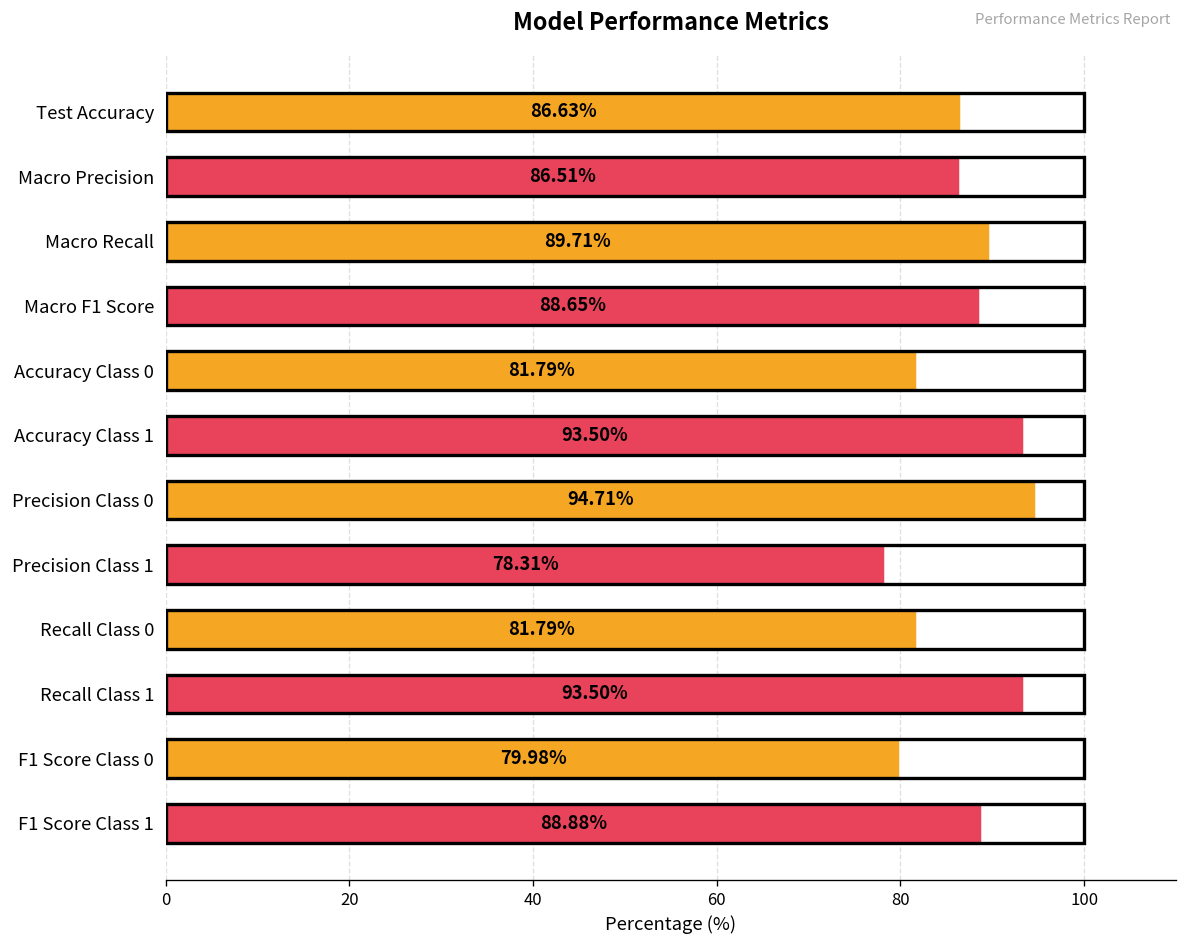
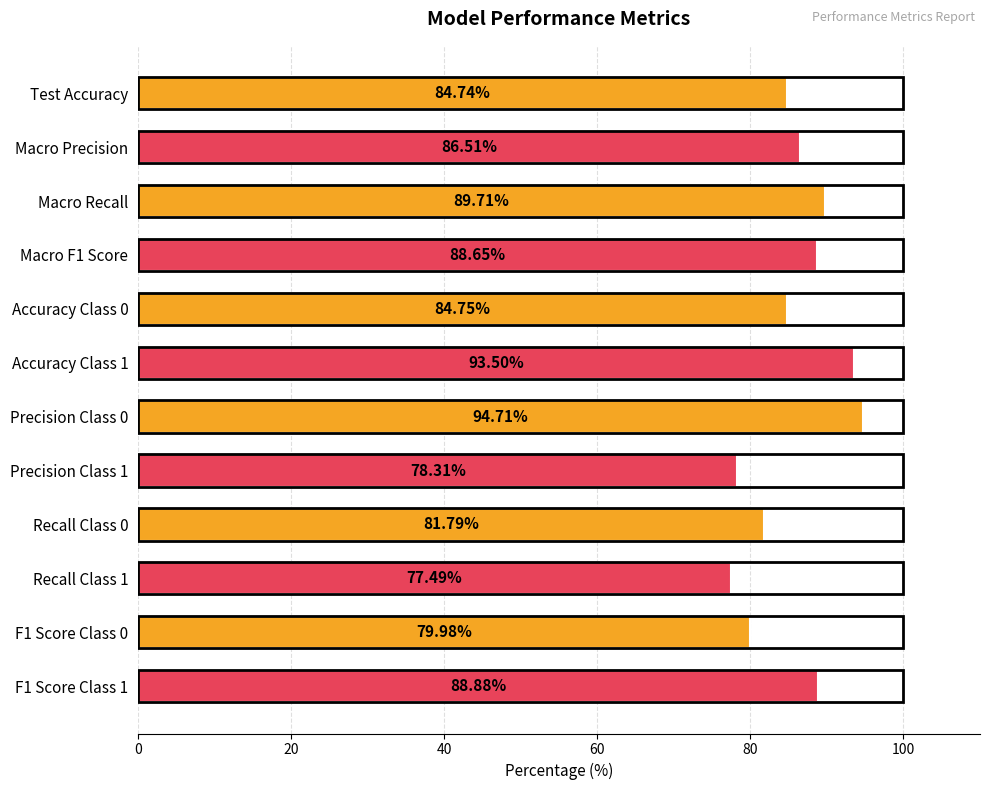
  {
-   "Test Accuracy": "86.63%",
+   "Test Accuracy": "84.74%",
    "Macro Precision": "86.51%",
    "Macro Recall": "89.71%",
    "Macro F1 Score": "88.65%",
-   "Accuracy Class 0": "81.79%",
+   "Accuracy Class 0": "84.75%",
    "Accuracy Class 1": "93.50%",
    "Precision Class 0": "94.71%",
    "Precision Class 1": "78.31%",
    "Recall Class 0": "81.79%",
-   "Recall Class 1": "93.50%",
+   "Recall Class 1": "77.49%",
    "F1 Score Class 0": "79.98%",
    "F1 Score Class 1": "88.88%"
  }
